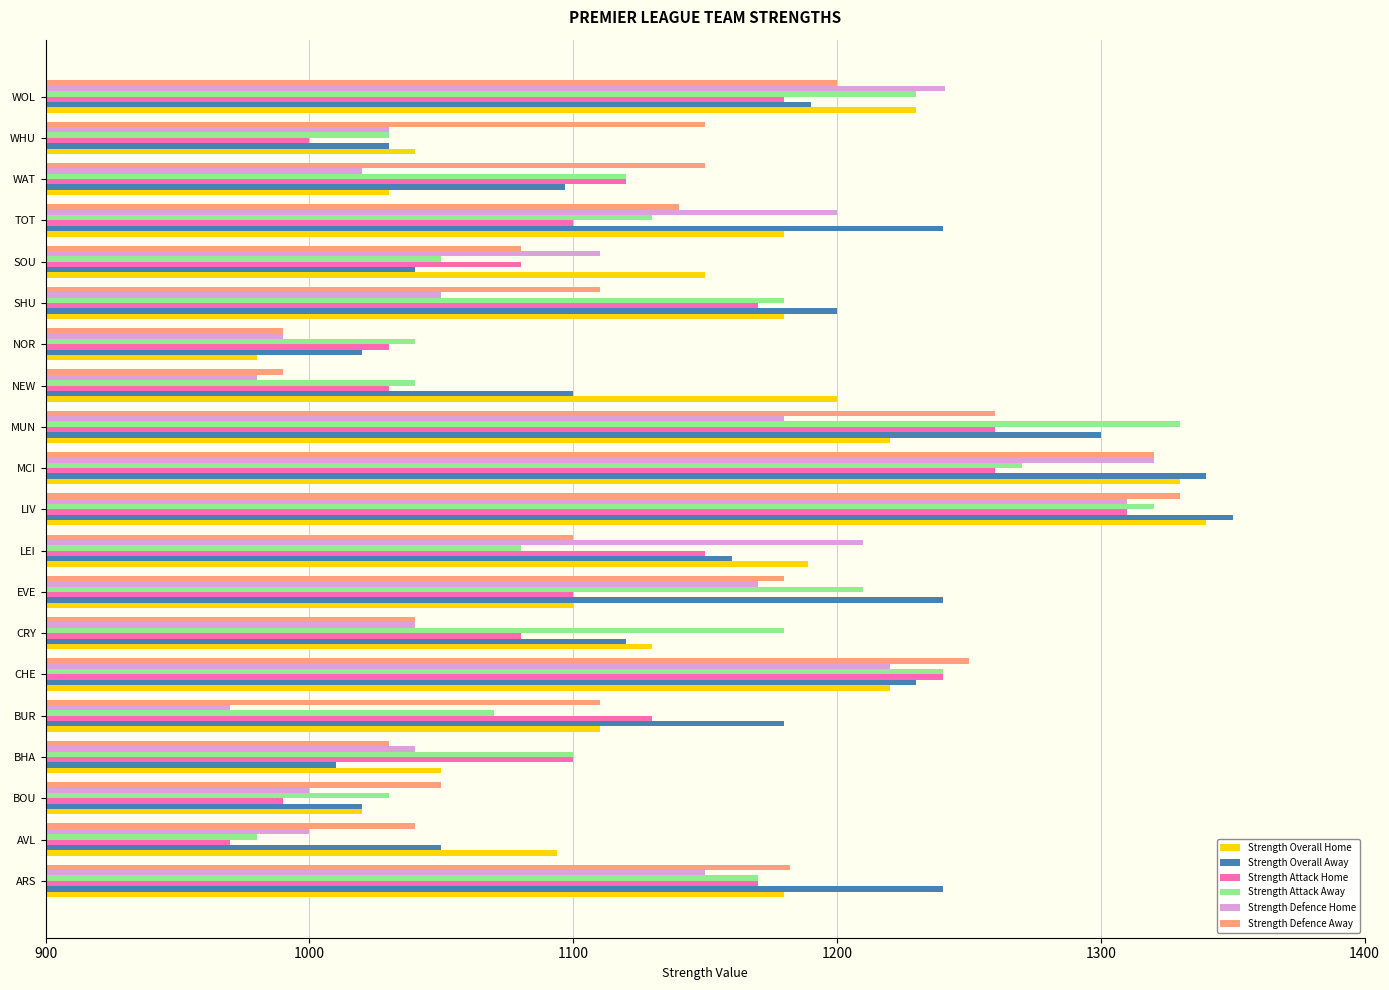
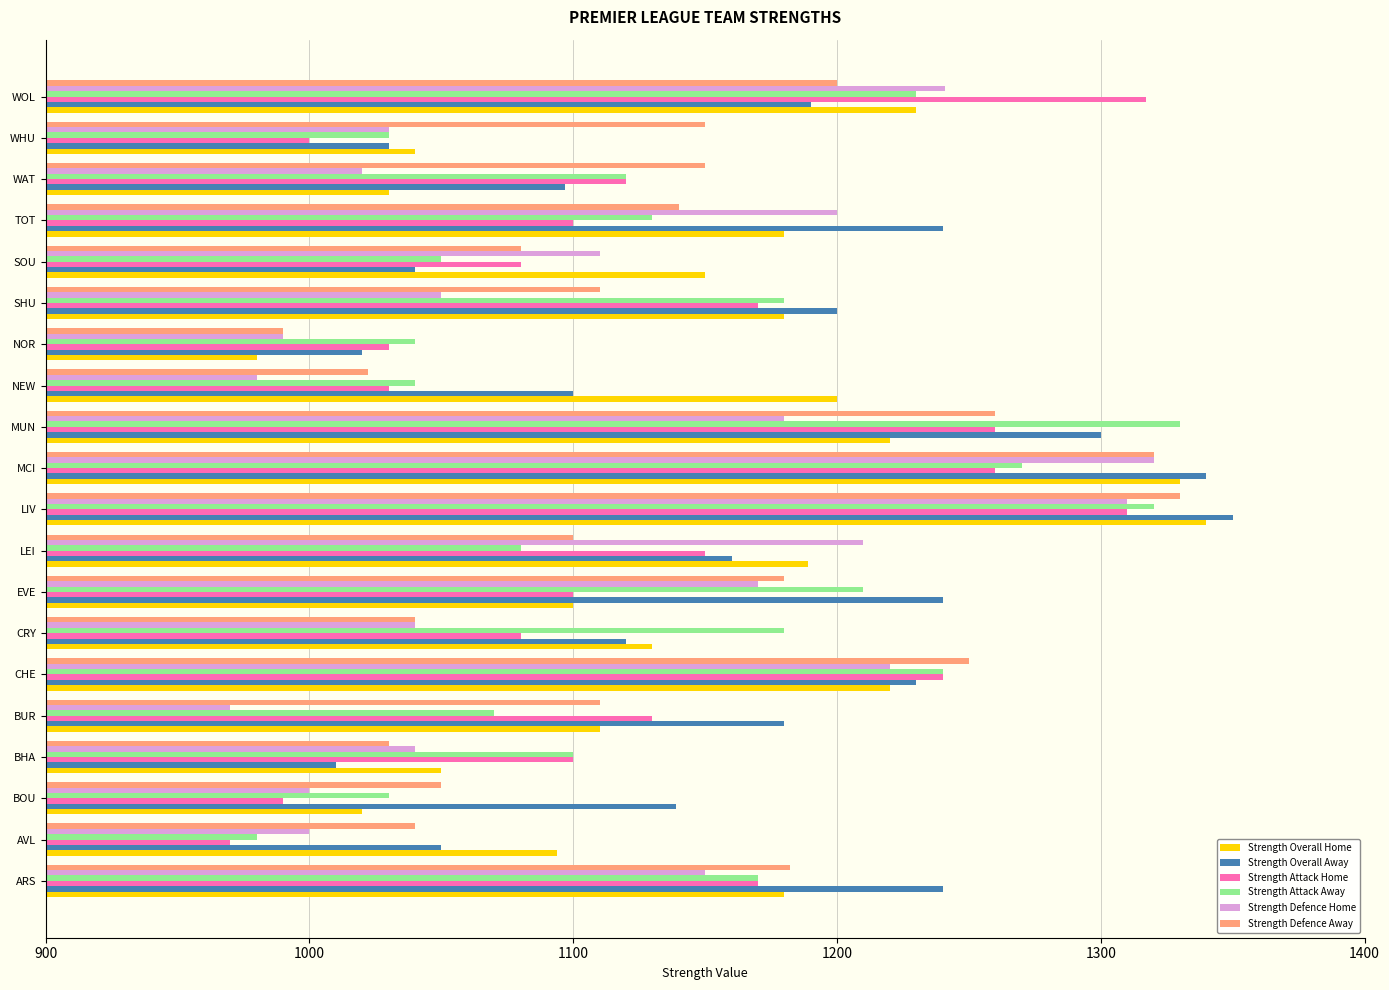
  {
    "Strength Overall Home": {
      "WOL": 1230,
      "WHU": 1040,
      "WAT": 1030,
      "TOT": 1180,
      "SOU": 1150,
      "SHU": 1180,
      "NOR": 980,
      "NEW": 1200,
      "MUN": 1220,
      "MCI": 1330,
      "LIV": 1340,
      "LEI": 1189,
      "EVE": 1100,
      "CRY": 1130,
      "CHE": 1220,
      "BUR": 1110,
      "BHA": 1050,
      "BOU": 1020,
      "AVL": 1094,
      "ARS": 1180
    },
    "Strength Overall Away": {
      "WOL": 1190,
      "WHU": 1030,
      "WAT": 1097,
      "TOT": 1240,
      "SOU": 1040,
      "SHU": 1200,
      "NOR": 1020,
      "NEW": 1100,
      "MUN": 1300,
      "MCI": 1340,
      "LIV": 1350,
      "LEI": 1160,
      "EVE": 1240,
      "CRY": 1120,
      "CHE": 1230,
      "BUR": 1180,
      "BHA": 1010,
-     "BOU": 1020,
+     "BOU": 1139,
      "AVL": 1050,
      "ARS": 1240
    },
    "Strength Attack Home": {
-     "WOL": 1180,
+     "WOL": 1317,
      "WHU": 1000,
      "WAT": 1120,
      "TOT": 1100,
      "SOU": 1080,
      "SHU": 1170,
      "NOR": 1030,
      "NEW": 1030,
      "MUN": 1260,
      "MCI": 1260,
      "LIV": 1310,
      "LEI": 1150,
      "EVE": 1100,
      "CRY": 1080,
      "CHE": 1240,
      "BUR": 1130,
      "BHA": 1100,
      "BOU": 990,
      "AVL": 970,
      "ARS": 1170
    },
    "Strength Attack Away": {
      "WOL": 1230,
      "WHU": 1030,
      "WAT": 1120,
      "TOT": 1130,
      "SOU": 1050,
      "SHU": 1180,
      "NOR": 1040,
      "NEW": 1040,
      "MUN": 1330,
      "MCI": 1270,
      "LIV": 1320,
      "LEI": 1080,
      "EVE": 1210,
      "CRY": 1180,
      "CHE": 1240,
      "BUR": 1070,
      "BHA": 1100,
      "BOU": 1030,
      "AVL": 980,
      "ARS": 1170
    },
    "Strength Defence Home": {
      "WOL": 1241,
      "WHU": 1030,
      "WAT": 1020,
      "TOT": 1200,
      "SOU": 1110,
      "SHU": 1050,
      "NOR": 990,
      "NEW": 980,
      "MUN": 1180,
      "MCI": 1320,
      "LIV": 1310,
      "LEI": 1210,
      "EVE": 1170,
      "CRY": 1040,
      "CHE": 1220,
      "BUR": 970,
      "BHA": 1040,
      "BOU": 1000,
      "AVL": 1000,
      "ARS": 1150
    },
    "Strength Defence Away": {
      "WOL": 1200,
      "WHU": 1150,
      "WAT": 1150,
      "TOT": 1140,
      "SOU": 1080,
      "SHU": 1110,
      "NOR": 990,
-     "NEW": 990,
+     "NEW": 1022,
      "MUN": 1260,
      "MCI": 1320,
      "LIV": 1330,
      "LEI": 1100,
      "EVE": 1180,
      "CRY": 1040,
      "CHE": 1250,
      "BUR": 1110,
      "BHA": 1030,
      "BOU": 1050,
      "AVL": 1040,
      "ARS": 1182
    }
  }
